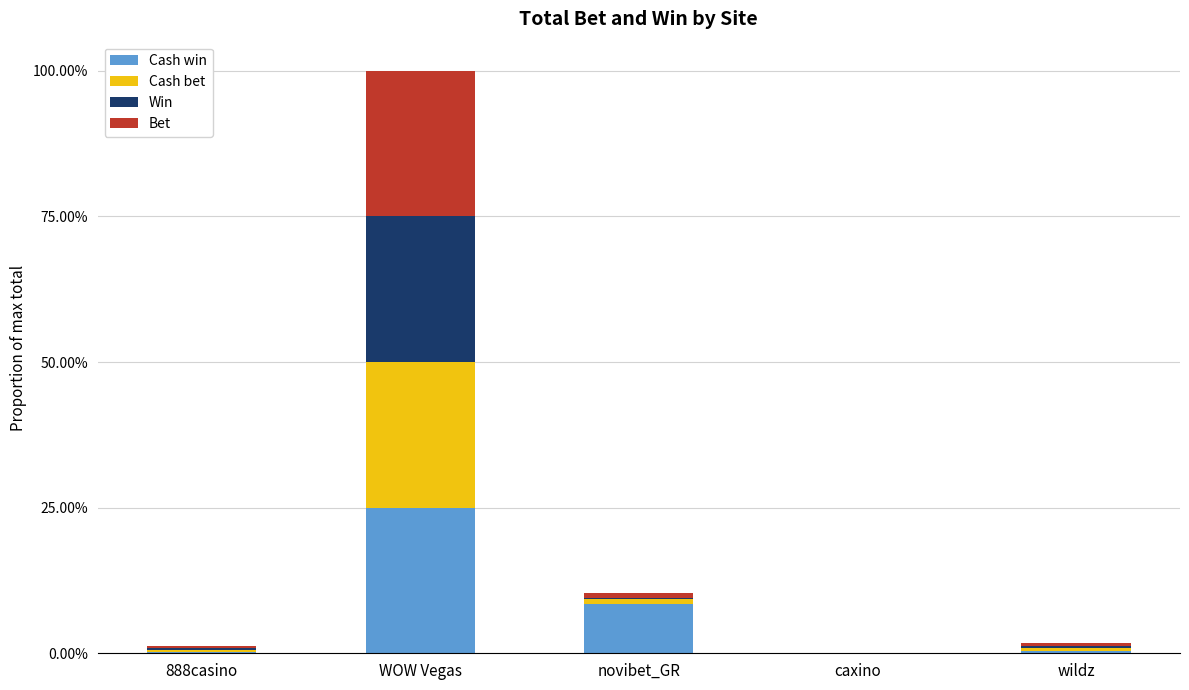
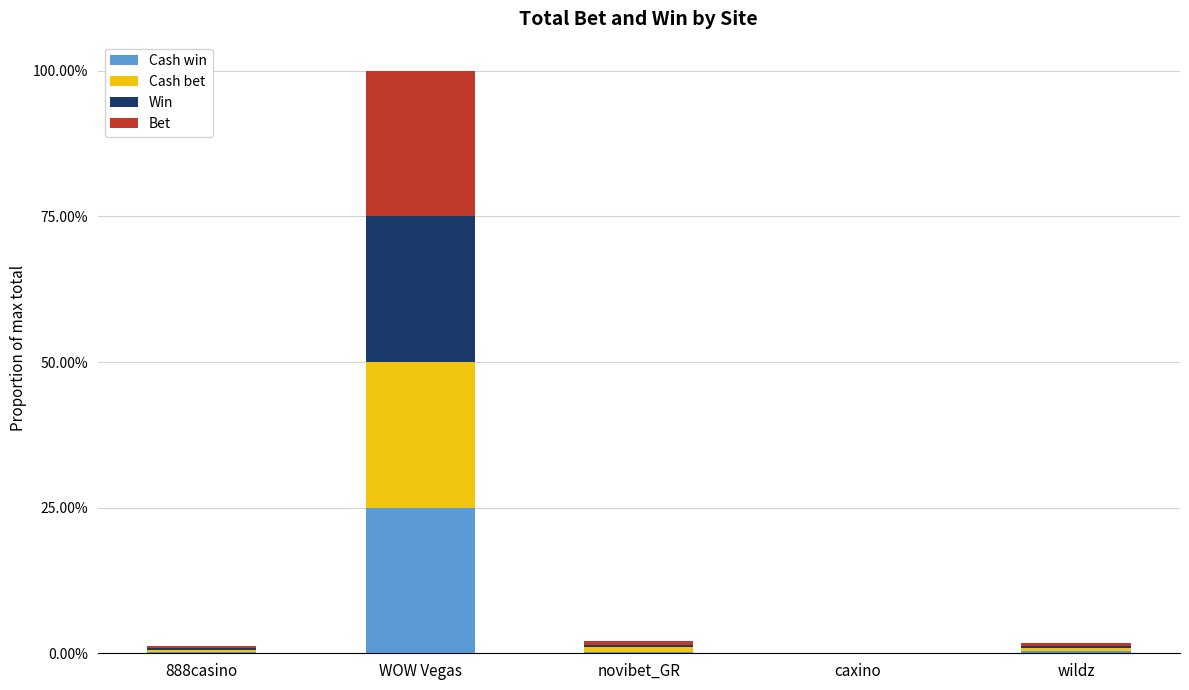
  {
    "Cash win": {
      "WOW Vegas": "25%",
-     "novibet_GR": "8%",
+     "novibet_GR": "0%",
      "wildz": "0%"
    },
    "Cash bet": {
      "WOW Vegas": "25%",
      "novibet_GR": "1%"
    },
    "Win": {
      "WOW Vegas": "25%",
      "wildz": "0%"
    },
    "Bet": {
      "WOW Vegas": "25%",
      "novibet_GR": "1%"
    }
  }
